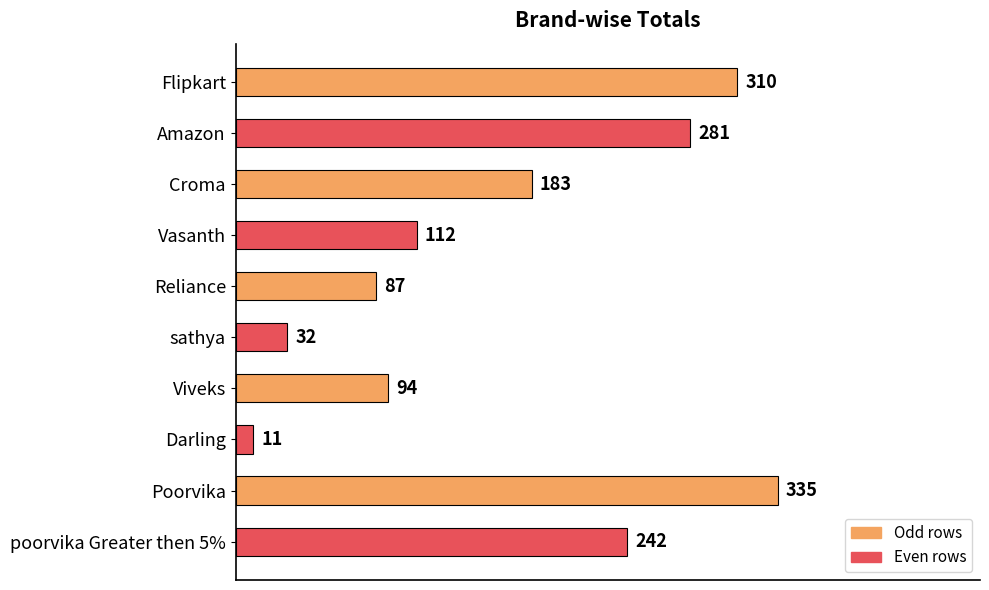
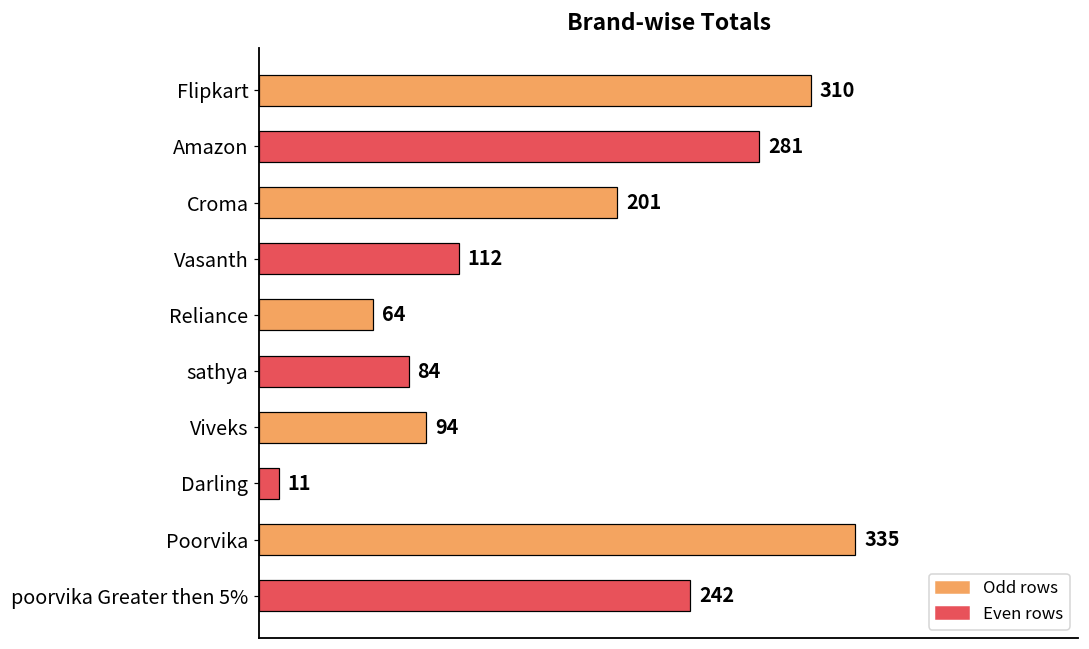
  {
    "Flipkart": 310,
    "Amazon": 281,
-   "Croma": 183,
+   "Croma": 201,
    "Vasanth": 112,
-   "Reliance": 87,
-   "sathya": 32,
+   "Reliance": 64,
+   "sathya": 84,
    "Viveks": 94,
    "Darling": 11,
    "Poorvika": 335,
    "poorvika Greater then 5%": 242
  }
